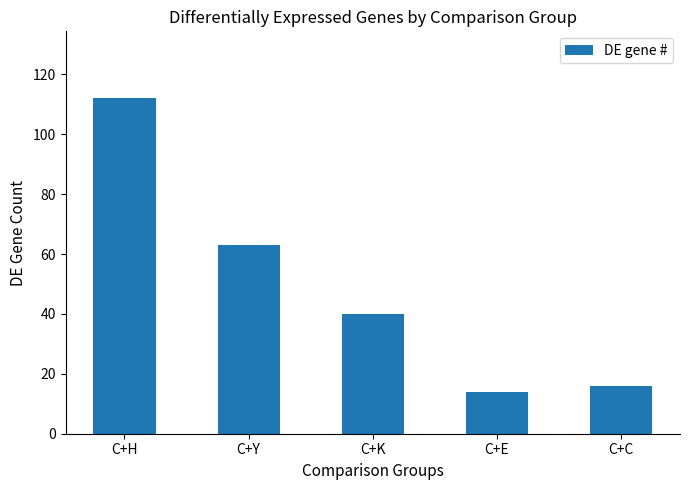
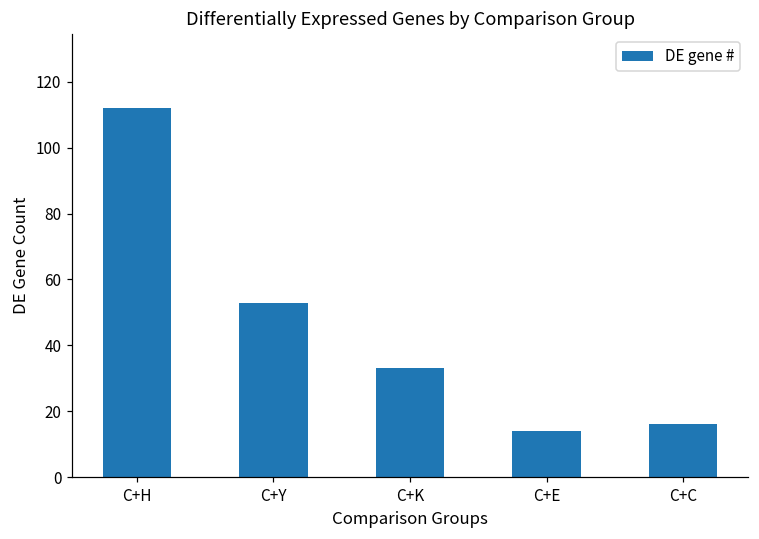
  {
    "C+H": 112,
-   "C+Y": 63,
-   "C+K": 40,
+   "C+Y": 53,
+   "C+K": 33,
    "C+E": 14,
    "C+C": 16
  }
